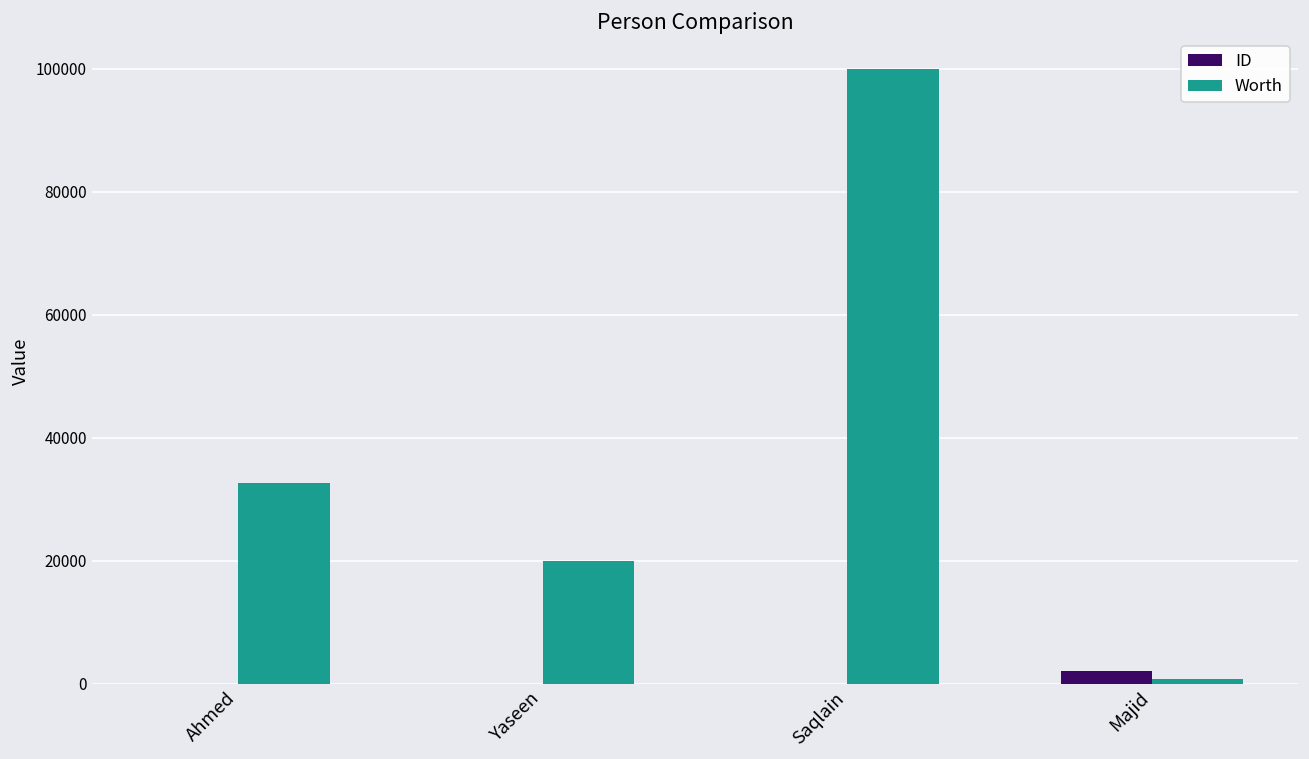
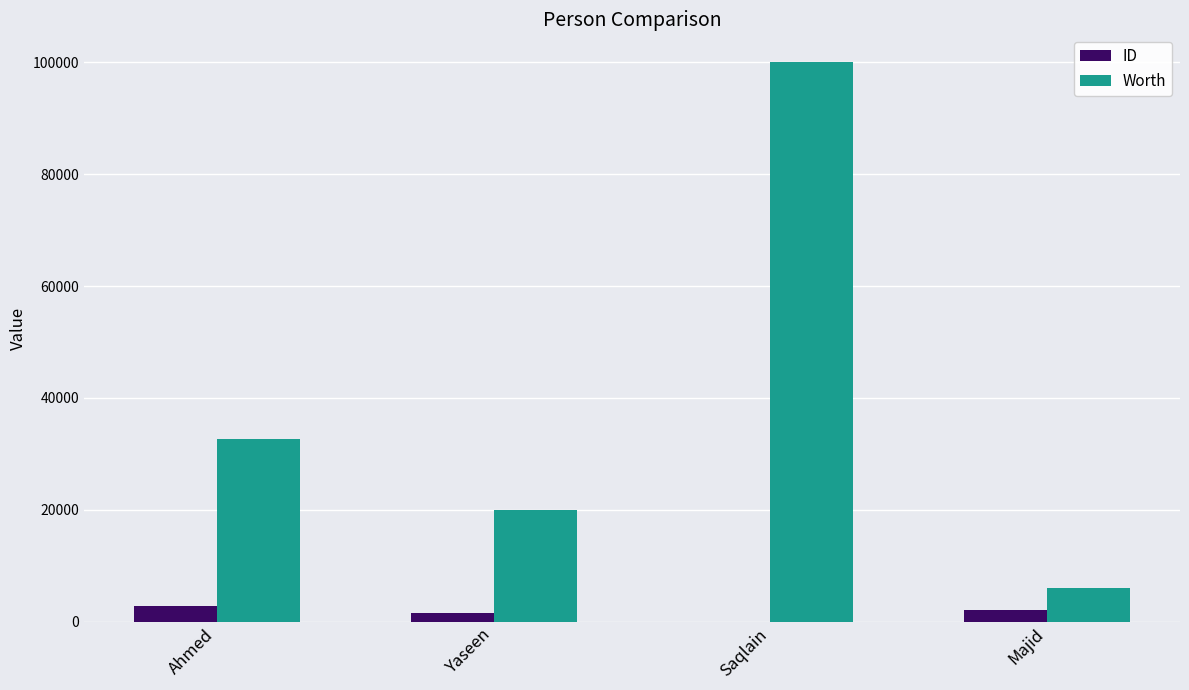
  {
    "ID": {
-     "Ahmed": 0,
-     "Yaseen": 0,
+     "Ahmed": 3000,
+     "Yaseen": 2000,
      "Majid": 2000
    },
    "Worth": {
      "Ahmed": 33000,
      "Yaseen": 20000,
      "Saqlain": 100000,
-     "Majid": 1000
+     "Majid": 6000
    }
  }
